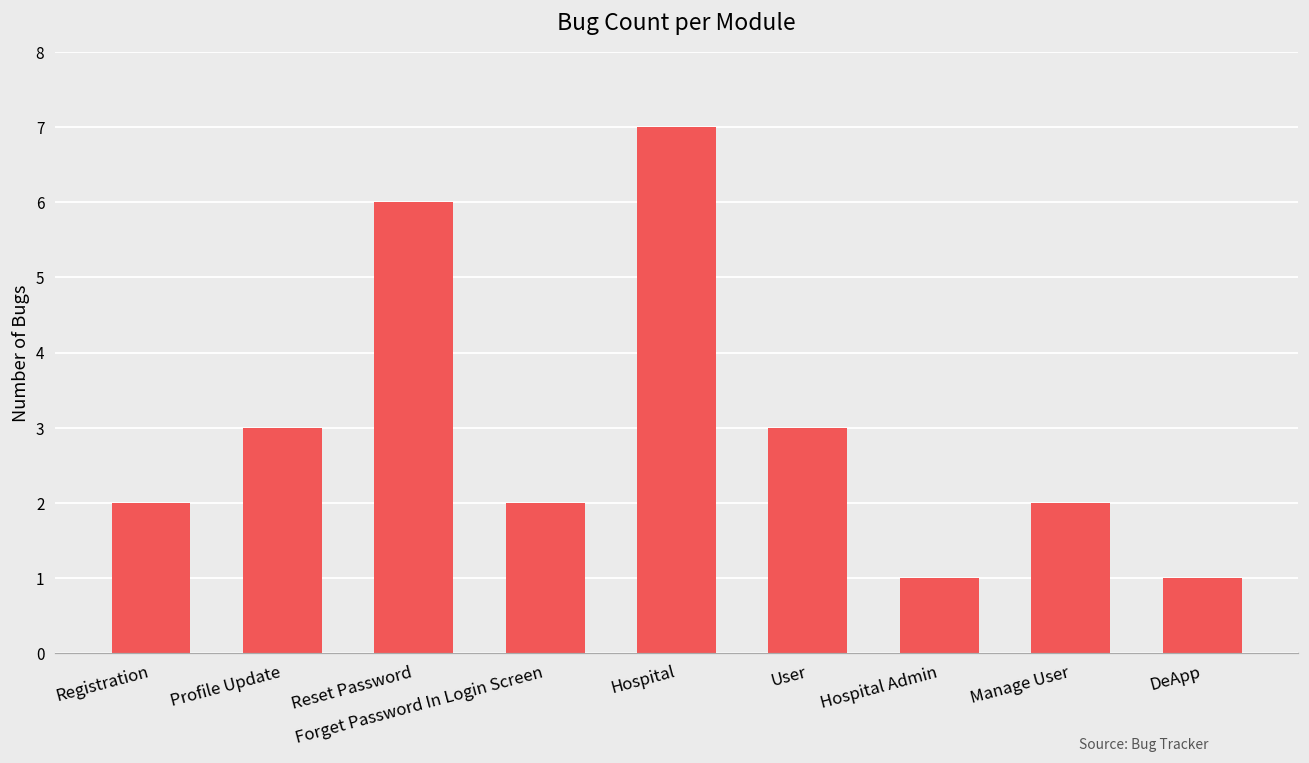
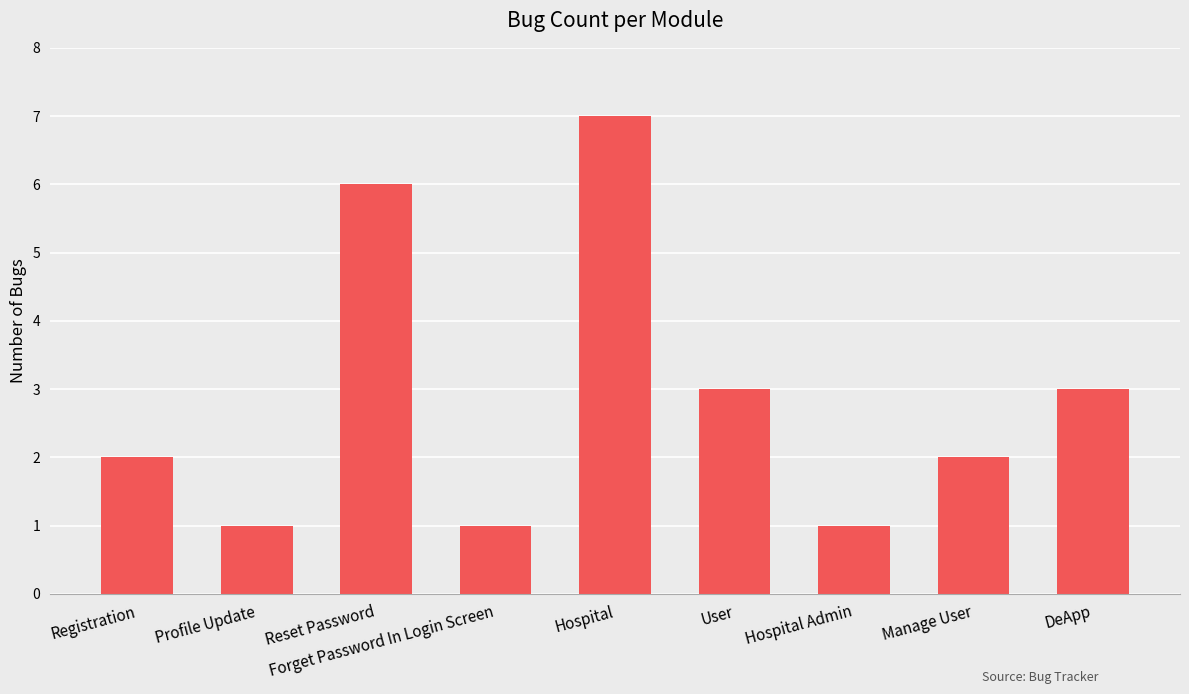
  {
    "Registration": 2,
-   "Profile Update": 3,
+   "Profile Update": 1,
    "Reset Password": 6,
-   "Forget Password In Login Screen": 2,
+   "Forget Password In Login Screen": 1,
    "Hospital": 7,
    "User": 3,
    "Hospital Admin": 1,
    "Manage User": 2,
-   "DeApp": 1
+   "DeApp": 3
  }
